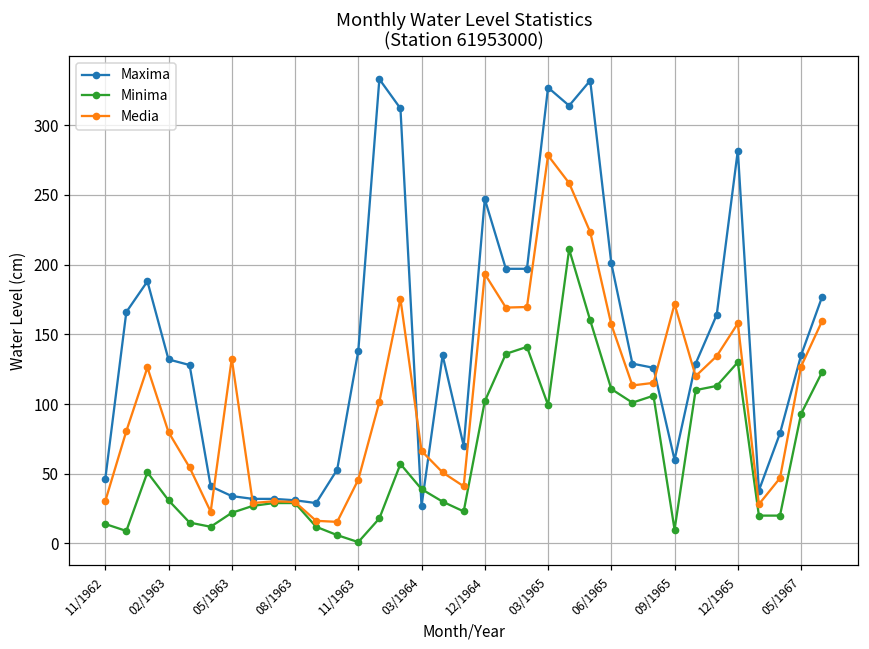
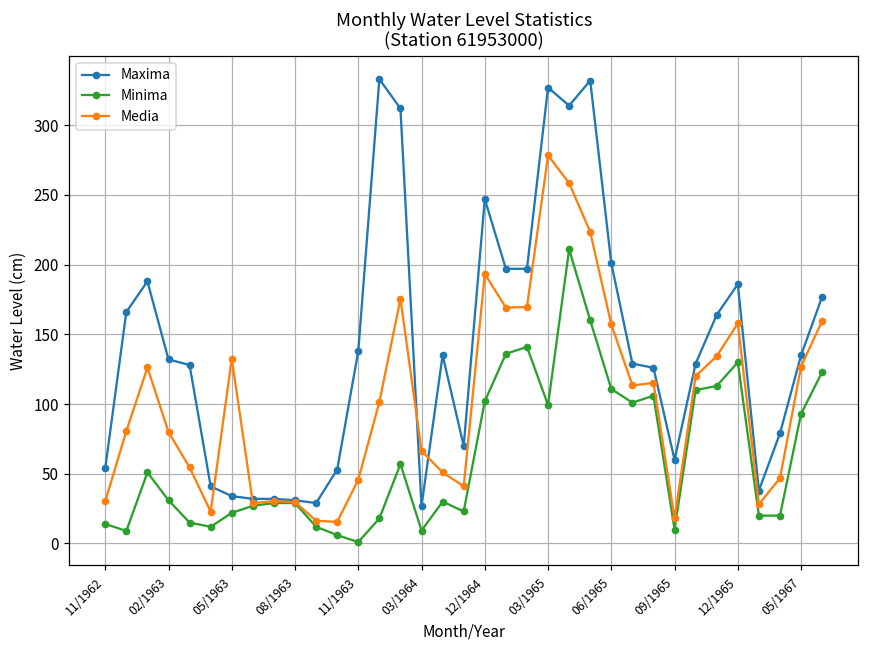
  {
    "Maxima": {
-     "11/1962": 46,
+     "11/1962": 54,
      "02/1963": 132,
      "05/1963": 34,
      "11/1963": 138,
      "03/1964": 27,
      "12/1964": 247,
      "03/1965": 327,
      "06/1965": 201,
      "09/1965": 60,
-     "12/1965": 282,
+     "12/1965": 186,
      "05/1967": 135
    },
    "Minima": {
      "11/1962": 14,
      "02/1963": 31,
      "05/1963": 22,
      "11/1963": 1,
-     "03/1964": 39,
+     "03/1964": 9,
      "12/1964": 102,
      "03/1965": 99,
      "06/1965": 111,
      "09/1965": 10,
      "12/1965": 130,
      "05/1967": 93
    },
    "Media": {
      "11/1962": 30,
      "02/1963": 80,
      "05/1963": 133,
      "11/1963": 46,
      "03/1964": 66,
      "12/1964": 193,
      "03/1965": 278,
      "06/1965": 157,
-     "09/1965": 172,
+     "09/1965": 18,
      "12/1965": 158,
      "05/1967": 127
    }
  }
